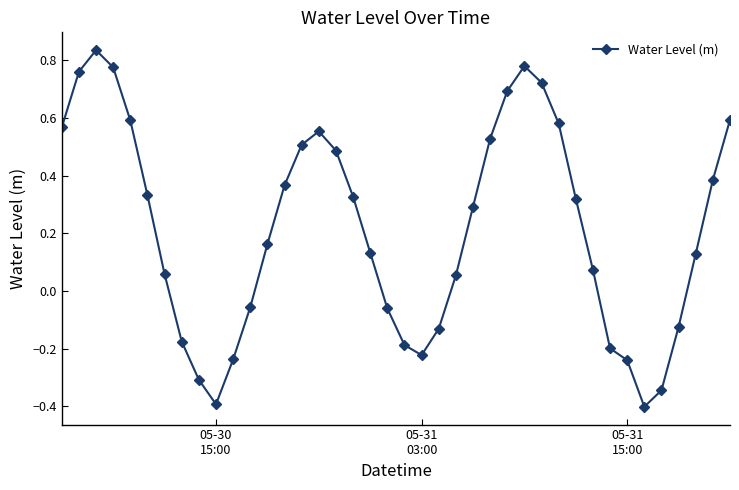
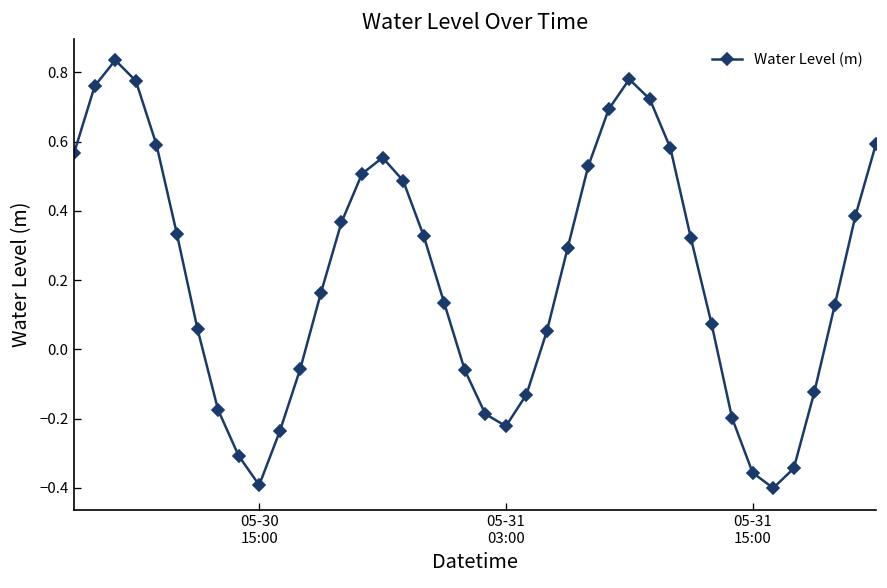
  {
    "05-30 15:00": -0.39,
    "05-31 03:00": -0.22,
-   "05-31 15:00": -0.24
+   "05-31 15:00": -0.36
  }
